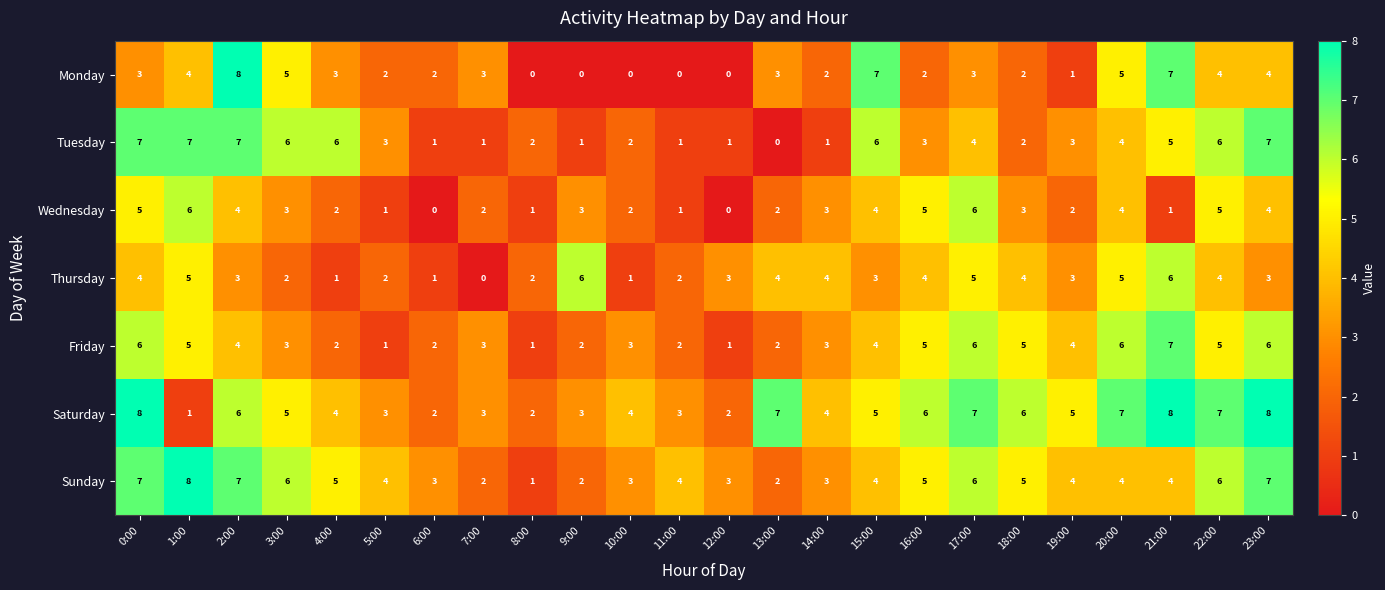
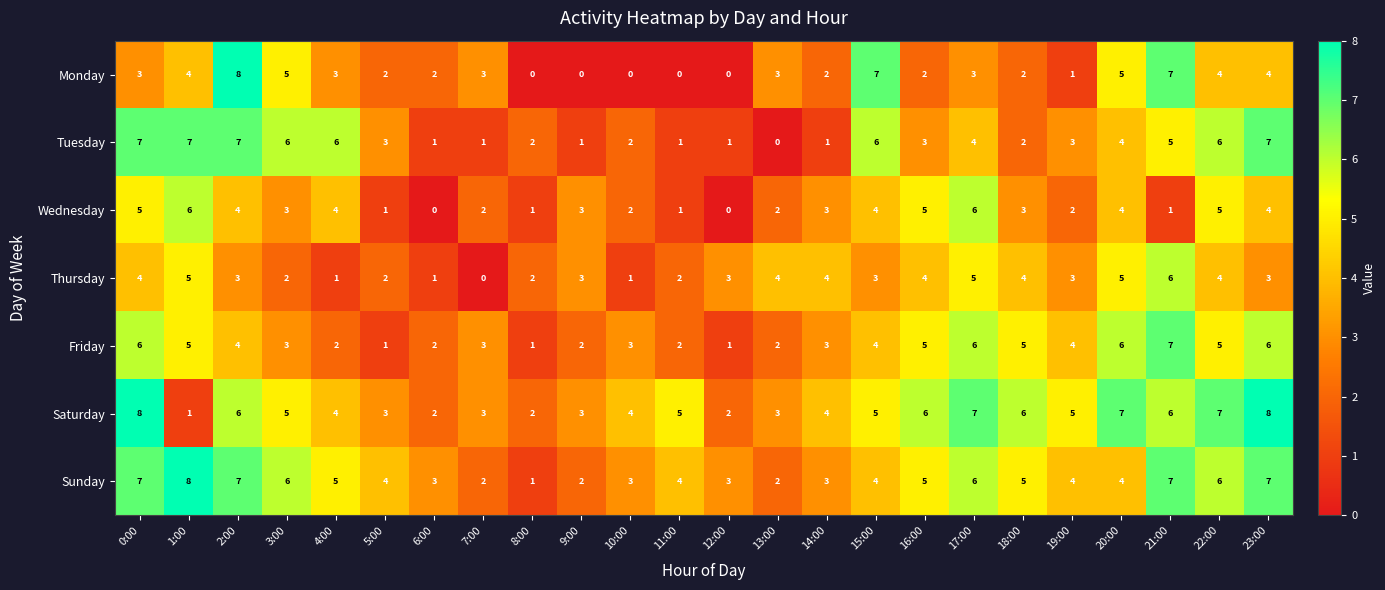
  {
    "Monday": {
      "0:00": 3,
      "1:00": 4,
      "2:00": 8,
      "3:00": 5,
      "4:00": 3,
      "5:00": 2,
      "6:00": 2,
      "7:00": 3,
      "8:00": 0,
      "9:00": 0,
      "10:00": 0,
      "11:00": 0,
      "12:00": 0,
      "13:00": 3,
      "14:00": 2,
      "15:00": 7,
      "16:00": 2,
      "17:00": 3,
      "18:00": 2,
      "19:00": 1,
      "20:00": 5,
      "21:00": 7,
      "22:00": 4,
      "23:00": 4
    },
    "Tuesday": {
      "0:00": 7,
      "1:00": 7,
      "2:00": 7,
      "3:00": 6,
      "4:00": 6,
      "5:00": 3,
      "6:00": 1,
      "7:00": 1,
      "8:00": 2,
      "9:00": 1,
      "10:00": 2,
      "11:00": 1,
      "12:00": 1,
      "13:00": 0,
      "14:00": 1,
      "15:00": 6,
      "16:00": 3,
      "17:00": 4,
      "18:00": 2,
      "19:00": 3,
      "20:00": 4,
      "21:00": 5,
      "22:00": 6,
      "23:00": 7
    },
    "Wednesday": {
      "0:00": 5,
      "1:00": 6,
      "2:00": 4,
      "3:00": 3,
-     "4:00": 2,
+     "4:00": 4,
      "5:00": 1,
      "6:00": 0,
      "7:00": 2,
      "8:00": 1,
      "9:00": 3,
      "10:00": 2,
      "11:00": 1,
      "12:00": 0,
      "13:00": 2,
      "14:00": 3,
      "15:00": 4,
      "16:00": 5,
      "17:00": 6,
      "18:00": 3,
      "19:00": 2,
      "20:00": 4,
      "21:00": 1,
      "22:00": 5,
      "23:00": 4
    },
    "Thursday": {
      "0:00": 4,
      "1:00": 5,
      "2:00": 3,
      "3:00": 2,
      "4:00": 1,
      "5:00": 2,
      "6:00": 1,
      "7:00": 0,
      "8:00": 2,
-     "9:00": 6,
+     "9:00": 3,
      "10:00": 1,
      "11:00": 2,
      "12:00": 3,
      "13:00": 4,
      "14:00": 4,
      "15:00": 3,
      "16:00": 4,
      "17:00": 5,
      "18:00": 4,
      "19:00": 3,
      "20:00": 5,
      "21:00": 6,
      "22:00": 4,
      "23:00": 3
    },
    "Friday": {
      "0:00": 6,
      "1:00": 5,
      "2:00": 4,
      "3:00": 3,
      "4:00": 2,
      "5:00": 1,
      "6:00": 2,
      "7:00": 3,
      "8:00": 1,
      "9:00": 2,
      "10:00": 3,
      "11:00": 2,
      "12:00": 1,
      "13:00": 2,
      "14:00": 3,
      "15:00": 4,
      "16:00": 5,
      "17:00": 6,
      "18:00": 5,
      "19:00": 4,
      "20:00": 6,
      "21:00": 7,
      "22:00": 5,
      "23:00": 6
    },
    "Saturday": {
      "0:00": 8,
      "1:00": 1,
      "2:00": 6,
      "3:00": 5,
      "4:00": 4,
      "5:00": 3,
      "6:00": 2,
      "7:00": 3,
      "8:00": 2,
      "9:00": 3,
      "10:00": 4,
-     "11:00": 3,
+     "11:00": 5,
      "12:00": 2,
-     "13:00": 7,
+     "13:00": 3,
      "14:00": 4,
      "15:00": 5,
      "16:00": 6,
      "17:00": 7,
      "18:00": 6,
      "19:00": 5,
      "20:00": 7,
-     "21:00": 8,
+     "21:00": 6,
      "22:00": 7,
      "23:00": 8
    },
    "Sunday": {
      "0:00": 7,
      "1:00": 8,
      "2:00": 7,
      "3:00": 6,
      "4:00": 5,
      "5:00": 4,
      "6:00": 3,
      "7:00": 2,
      "8:00": 1,
      "9:00": 2,
      "10:00": 3,
      "11:00": 4,
      "12:00": 3,
      "13:00": 2,
      "14:00": 3,
      "15:00": 4,
      "16:00": 5,
      "17:00": 6,
      "18:00": 5,
      "19:00": 4,
      "20:00": 4,
-     "21:00": 4,
+     "21:00": 7,
      "22:00": 6,
      "23:00": 7
    }
  }
